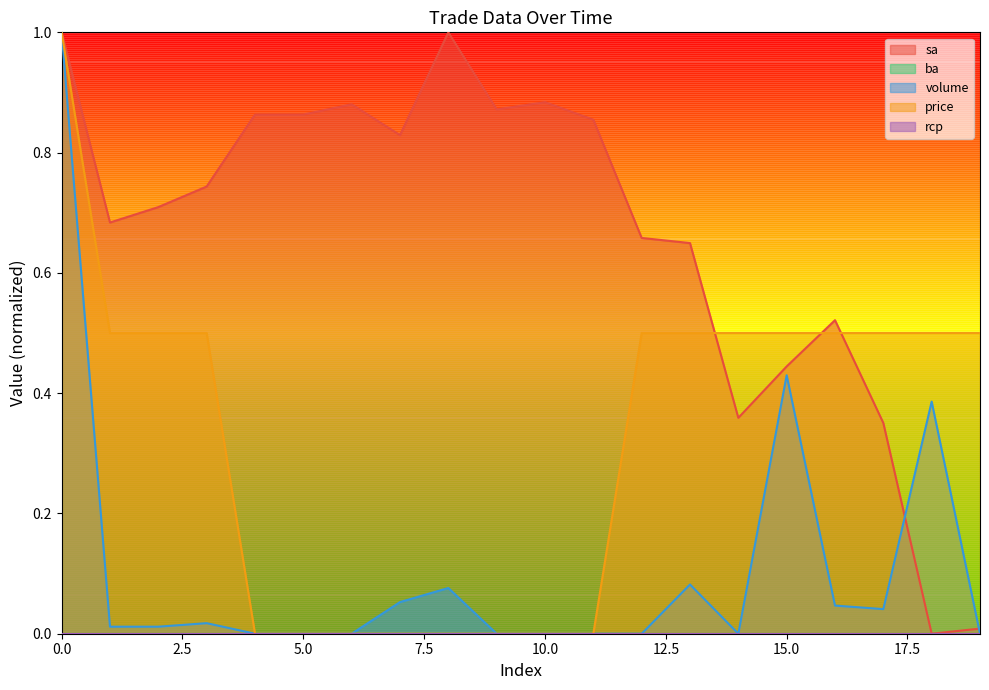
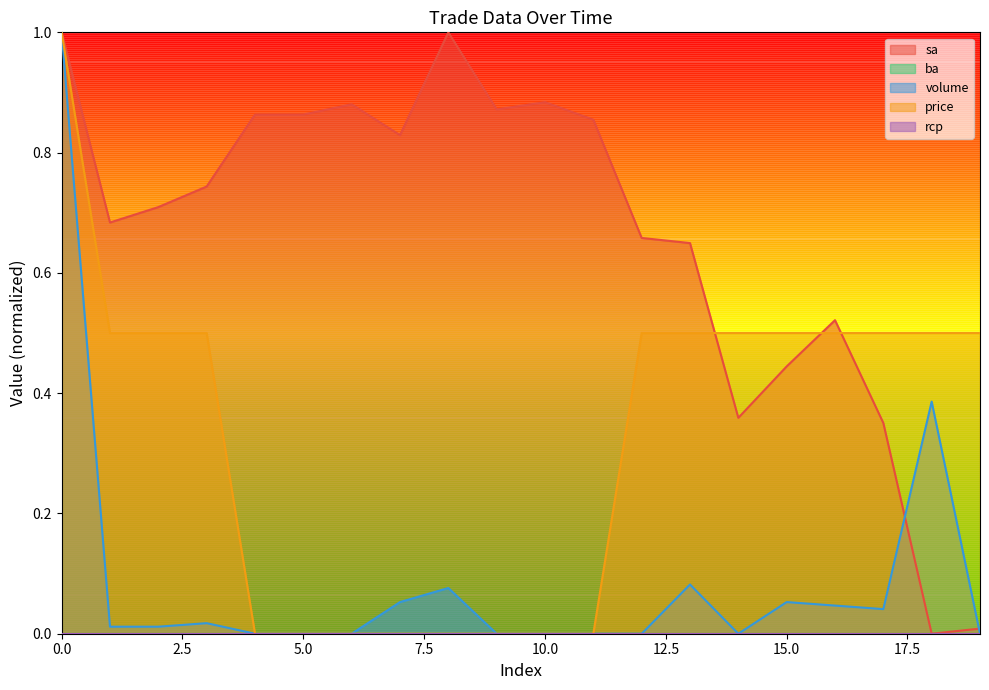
  {
    "sa": {
      "5.0": 0.86,
      "10.0": 0.88,
      "15.0": 0.44
    },
    "rcp": {
      "0.0": 0.00,
      "15.0": 0.00
    },
    "volume": {
-     "15.0": 0.43
+     "15.0": 0.05
    },
    "price": {
      "15.0": 0.50
    }
  }
